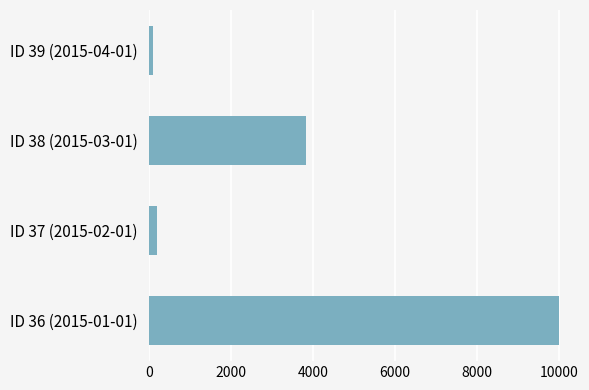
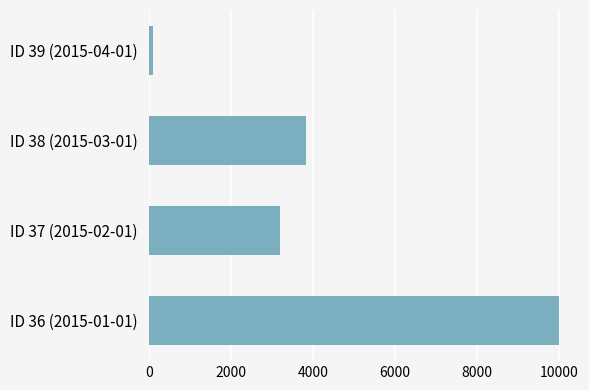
  {
    "ID 39 (2015-04-01)": 100,
    "ID 38 (2015-03-01)": 3800,
-   "ID 37 (2015-02-01)": 200,
+   "ID 37 (2015-02-01)": 3200,
    "ID 36 (2015-01-01)": 10000
  }
